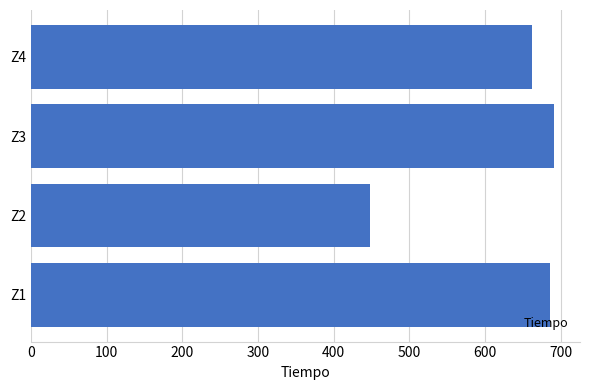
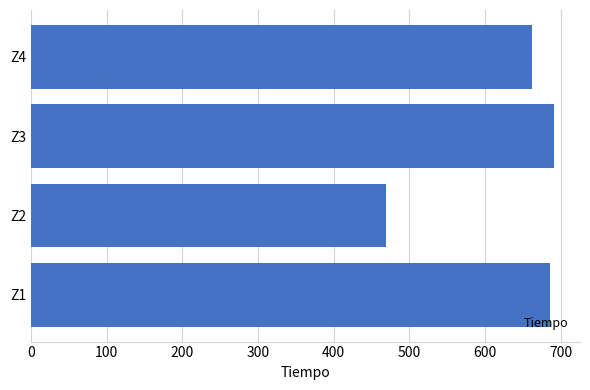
  {
    "Z4": 660,
    "Z3": 690,
-   "Z2": 450,
+   "Z2": 470,
    "Z1": 690
  }
